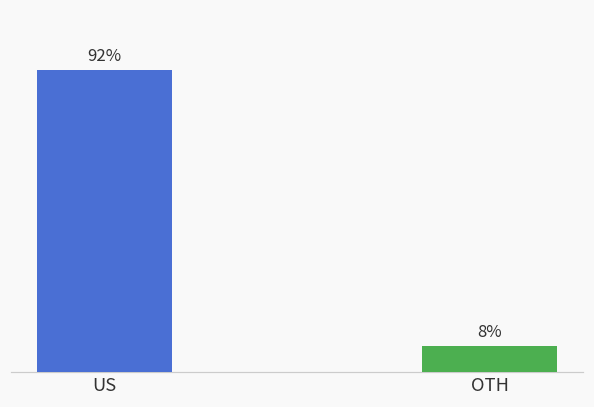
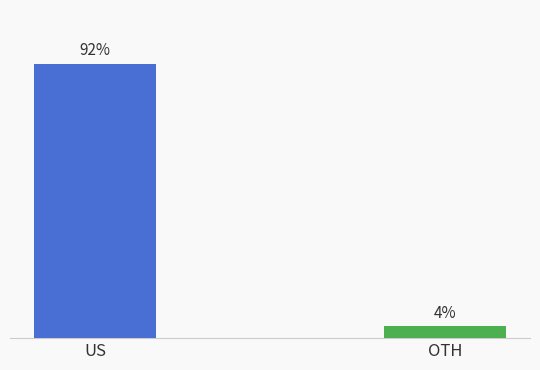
  {
    "US": "92%",
-   "OTH": "8%"
+   "OTH": "4%"
  }
